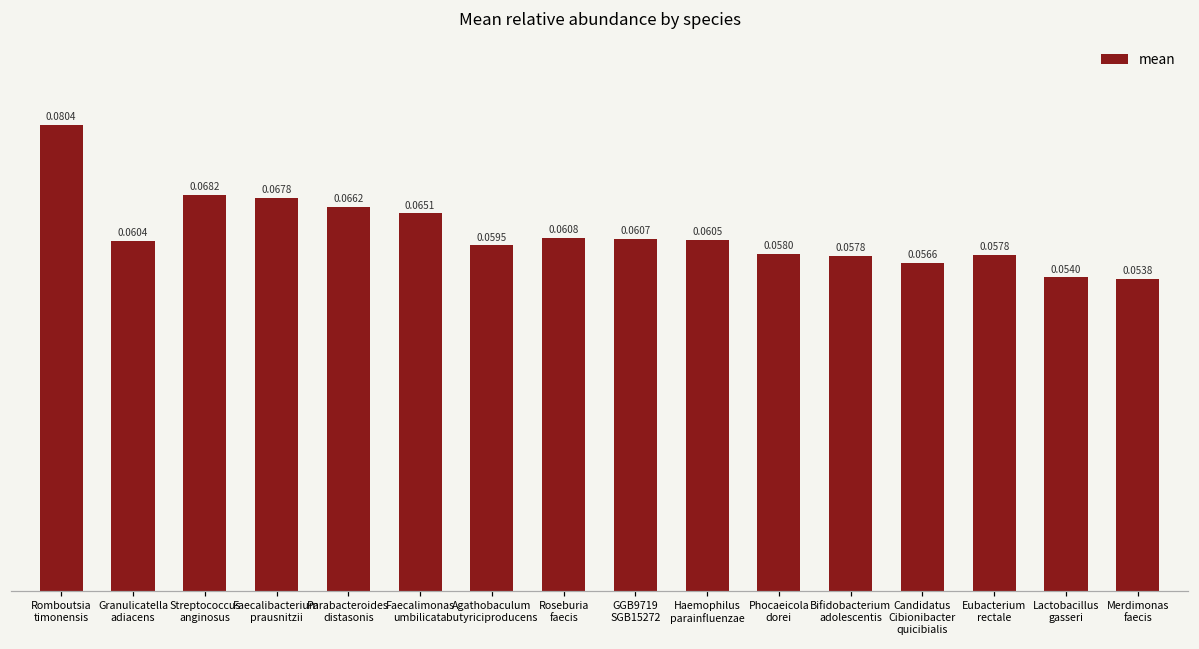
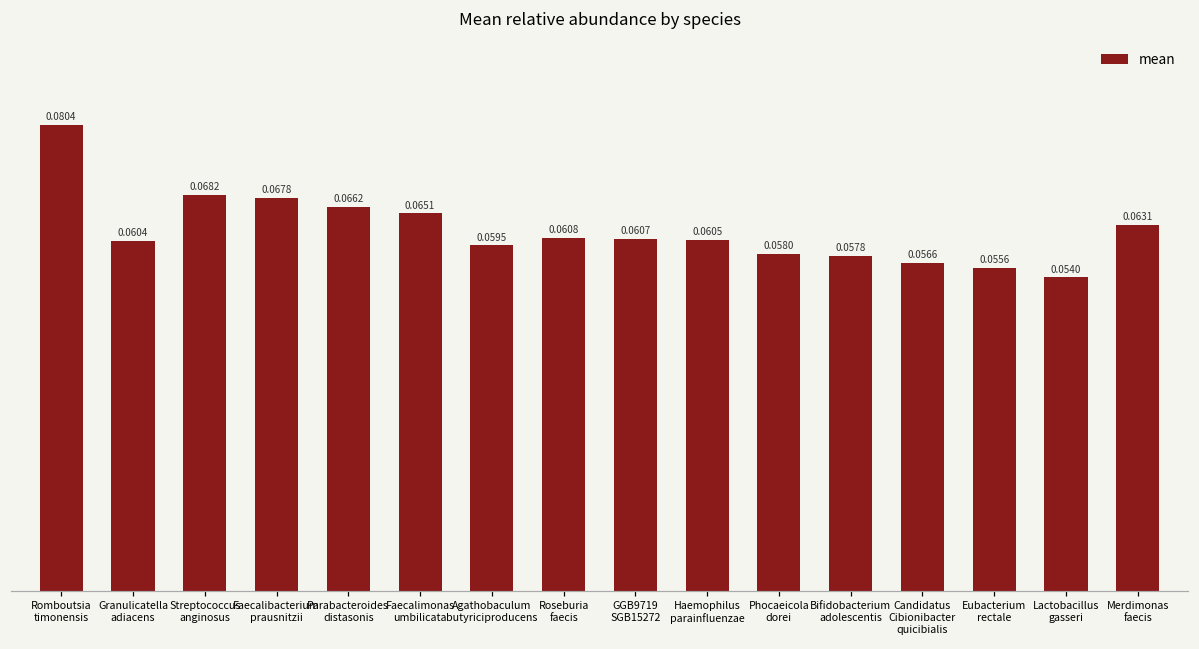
  {
    "Romboutsia timonensis": 0.0804,
    "Granulicatella adiacens": 0.0604,
    "Streptococcus anginosus": 0.0682,
    "Faecalibacterium prausnitzii": 0.0678,
    "Faecalimonas umbilicata": 0.0651,
    "Agathobaculum butyriciproducens": 0.0595,
    "Roseburia faecis": 0.0608,
    "GGB9719 SGB15272": 0.0607,
    "Haemophilus parainfluenzae": 0.0605,
    "Phocaeicola dorei": 0.0580,
    "Bifidobacterium adolescentis": 0.0578,
    "Candidatus Cibionibacter quicibialis": 0.0566,
-   "Eubacterium rectale": 0.0578,
+   "Eubacterium rectale": 0.0556,
    "Lactobacillus gasseri": 0.0540,
-   "Merdimonas faecis": 0.0538
+   "Merdimonas faecis": 0.0631
  }
